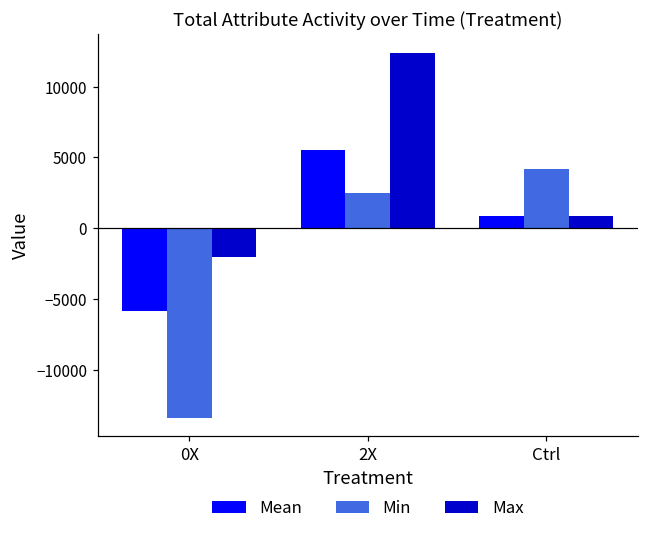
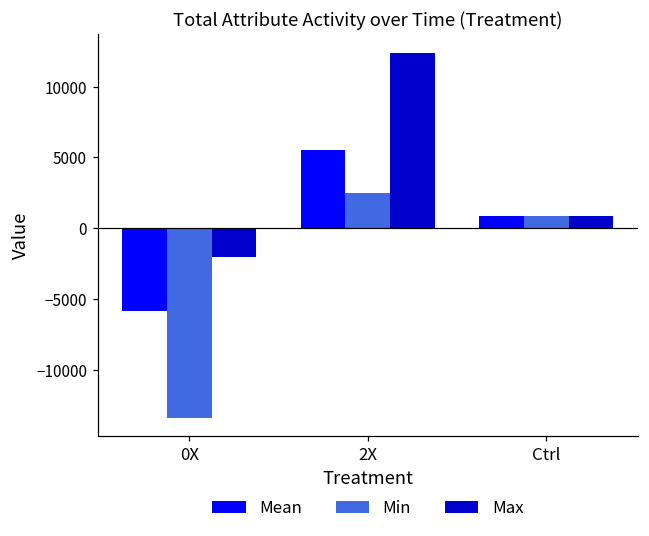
  {
    "Min": {
      "0X": -13400,
      "2X": 2500,
-     "Ctrl": 4200
+     "Ctrl": 900
    }
  }
